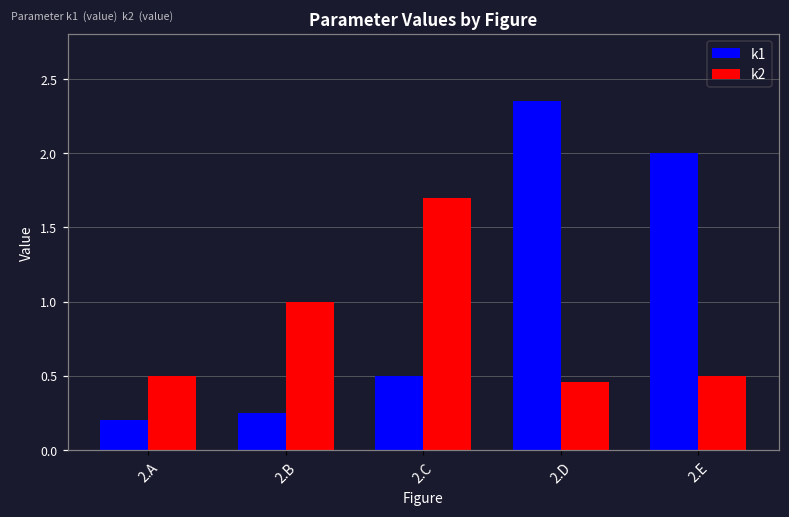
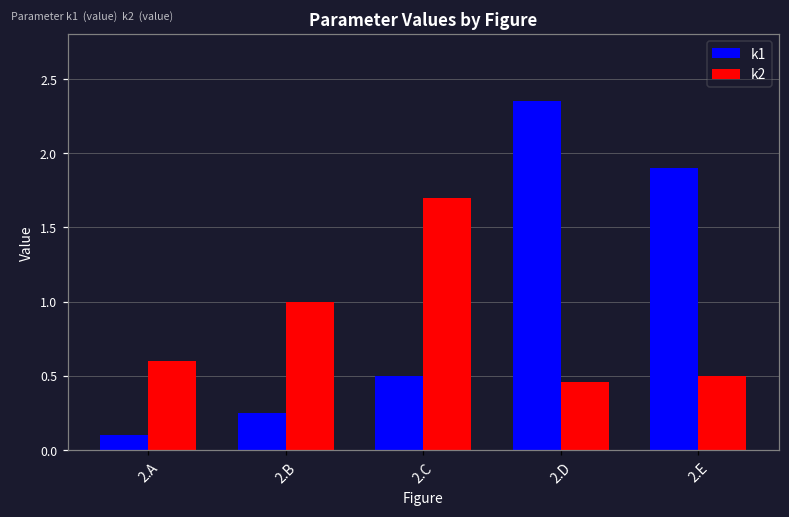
  {
    "k1": {
-     "2.A": 0.2,
+     "2.A": 0.1,
      "2.B": 0.25,
      "2.C": 0.5,
      "2.D": 2.35,
-     "2.E": 2.0
+     "2.E": 1.9
    },
    "k2": {
-     "2.A": 0.5,
+     "2.A": 0.6,
      "2.B": 1.0,
      "2.C": 1.7,
      "2.D": 0.46,
      "2.E": 0.5
    }
  }
